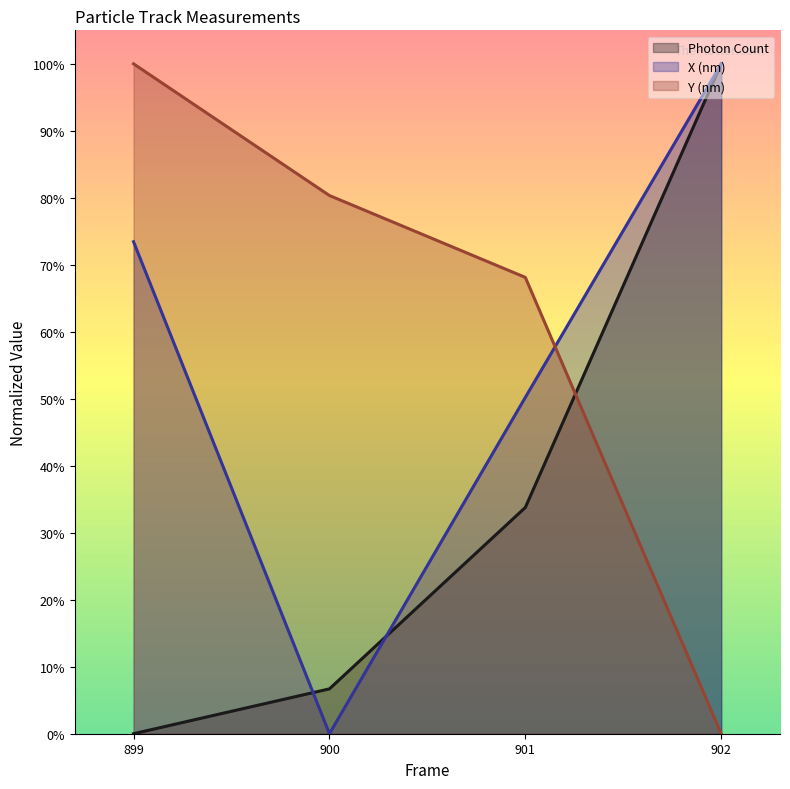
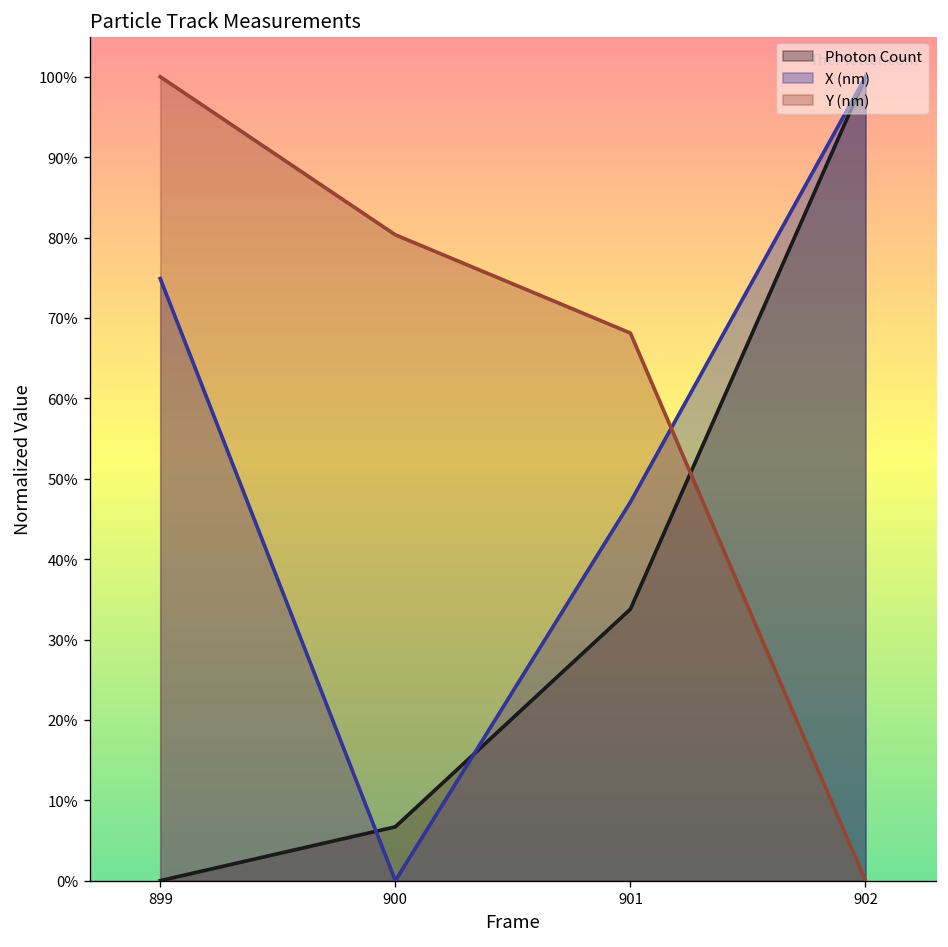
  {
    "Photon Count": {
      "899": "0%",
      "900": "7%",
      "901": "34%"
    },
    "X (nm)": {
-     "899": "73%",
+     "899": "75%",
      "900": "0%",
-     "901": "50%"
+     "901": "47%"
    },
    "Y (nm)": {
      "899": "100%",
      "900": "80%",
      "901": "68%",
      "902": "0%"
    }
  }
